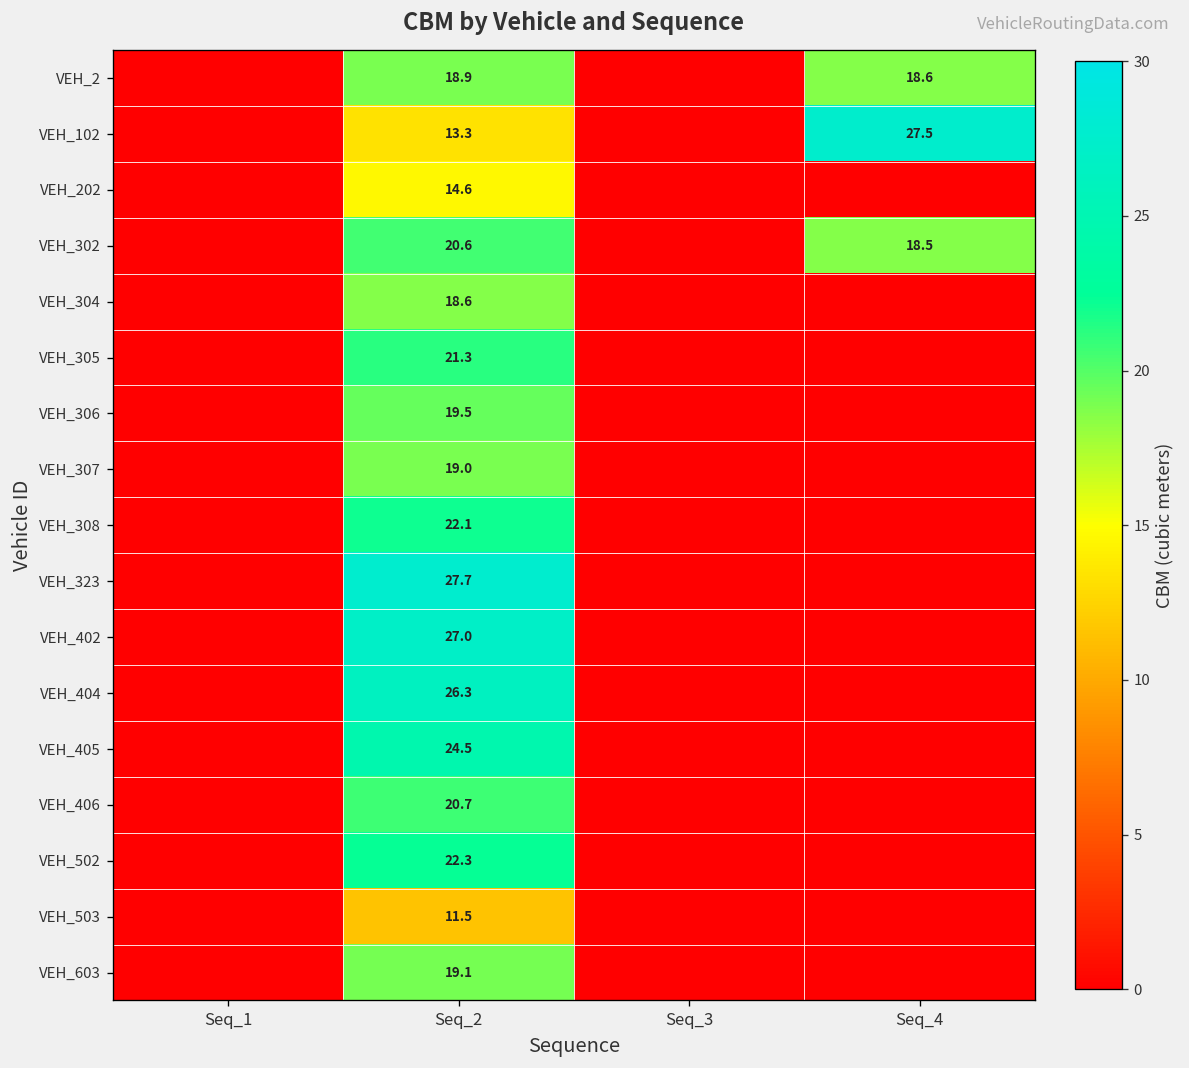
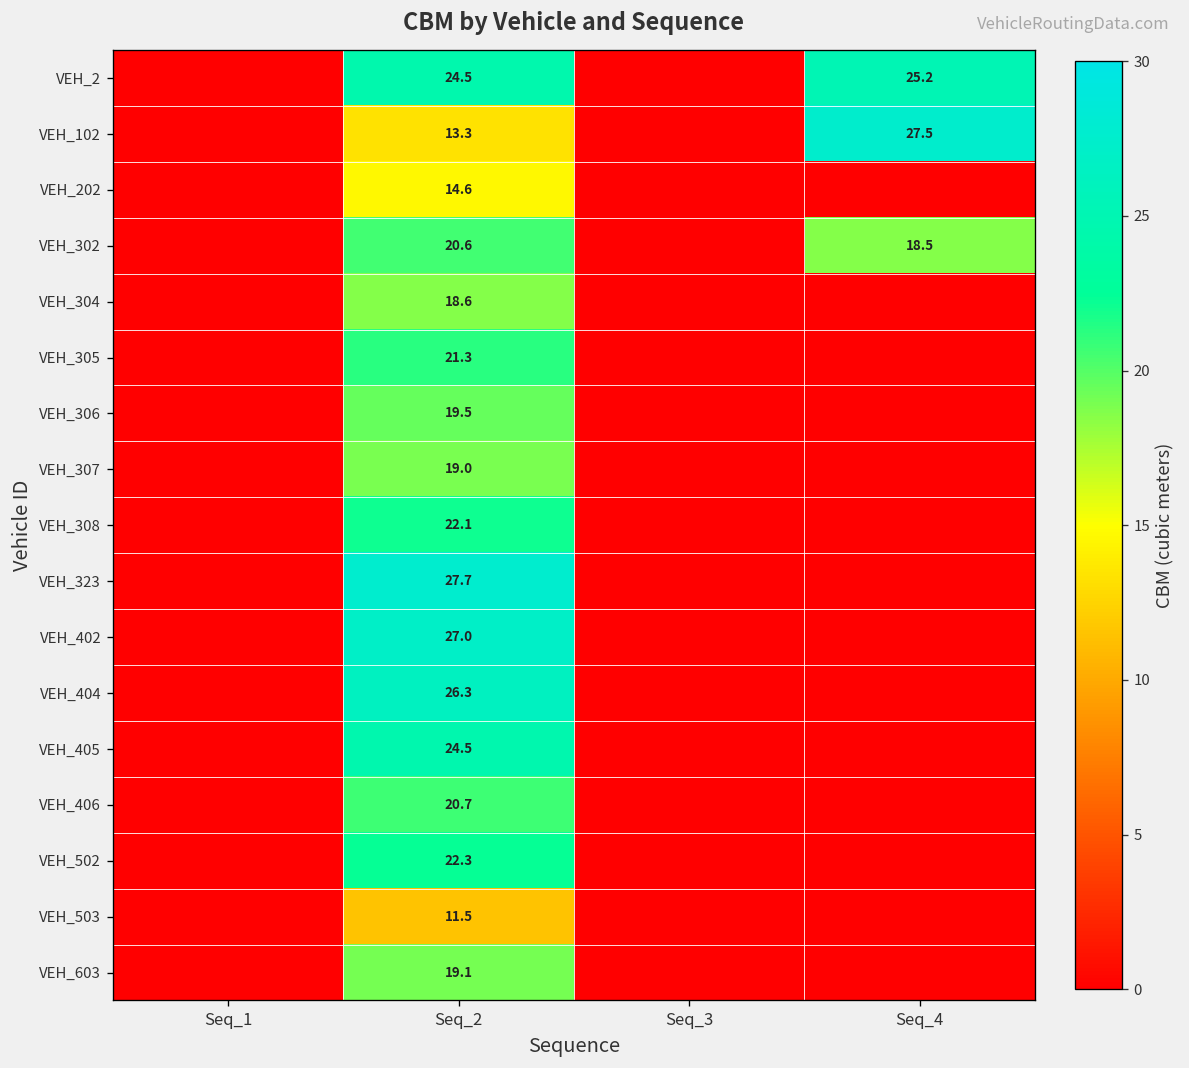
  {
    "VEH_2": {
-     "Seq_2": 18.9,
-     "Seq_4": 18.6
+     "Seq_2": 24.5,
+     "Seq_4": 25.2
    },
    "VEH_102": {
      "Seq_2": 13.3,
      "Seq_4": 27.5
    },
    "VEH_202": {
      "Seq_2": 14.6
    },
    "VEH_302": {
      "Seq_2": 20.6,
      "Seq_4": 18.5
    },
    "VEH_304": {
      "Seq_2": 18.6
    },
    "VEH_305": {
      "Seq_2": 21.3
    },
    "VEH_306": {
      "Seq_2": 19.5
    },
    "VEH_307": {
      "Seq_2": 19.0
    },
    "VEH_308": {
      "Seq_2": 22.1
    },
    "VEH_323": {
      "Seq_2": 27.7
    },
    "VEH_402": {
      "Seq_2": 27.0
    },
    "VEH_404": {
      "Seq_2": 26.3
    },
    "VEH_405": {
      "Seq_2": 24.5
    },
    "VEH_406": {
      "Seq_2": 20.7
    },
    "VEH_502": {
      "Seq_2": 22.3
    },
    "VEH_503": {
      "Seq_2": 11.5
    },
    "VEH_603": {
      "Seq_2": 19.1
    }
  }
